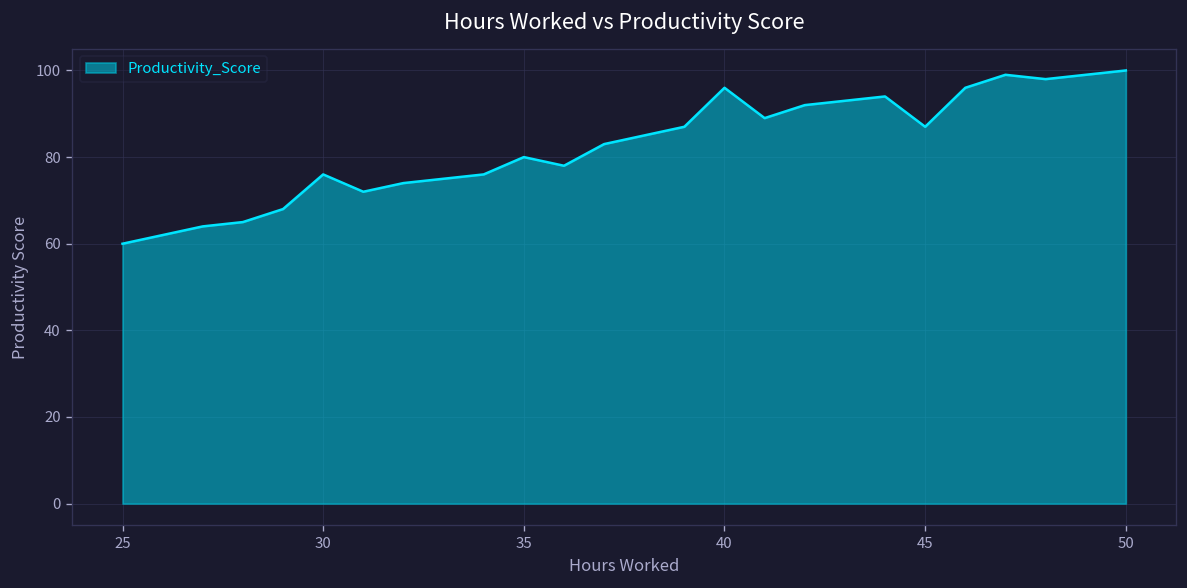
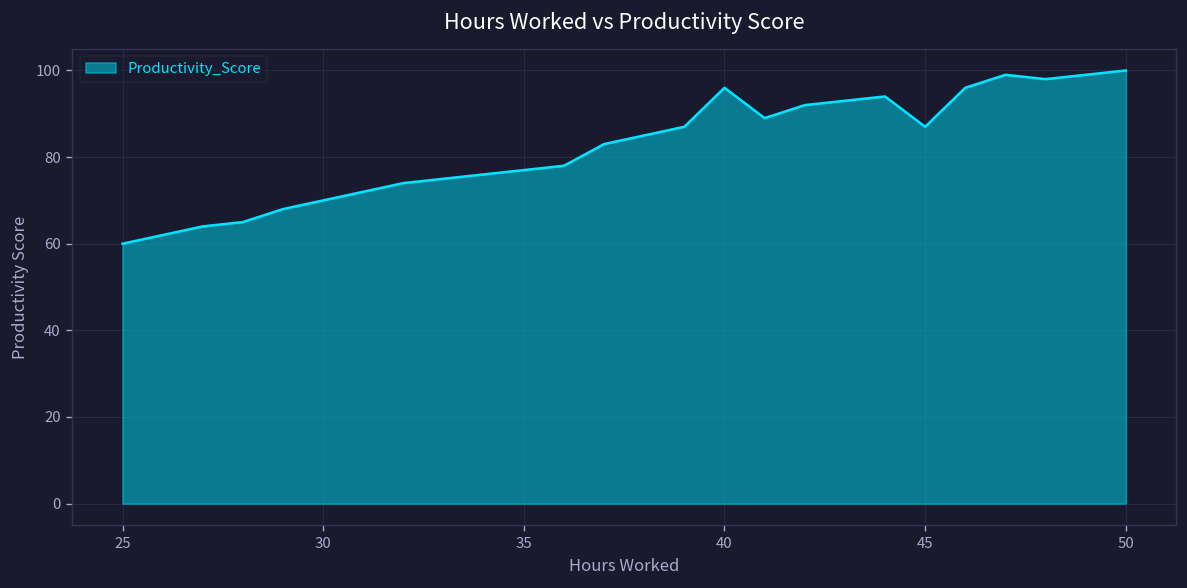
  {
    "25": 60,
-   "30": 76,
-   "35": 80,
+   "30": 70,
+   "35": 77,
    "40": 96,
    "45": 87,
    "50": 100
  }
